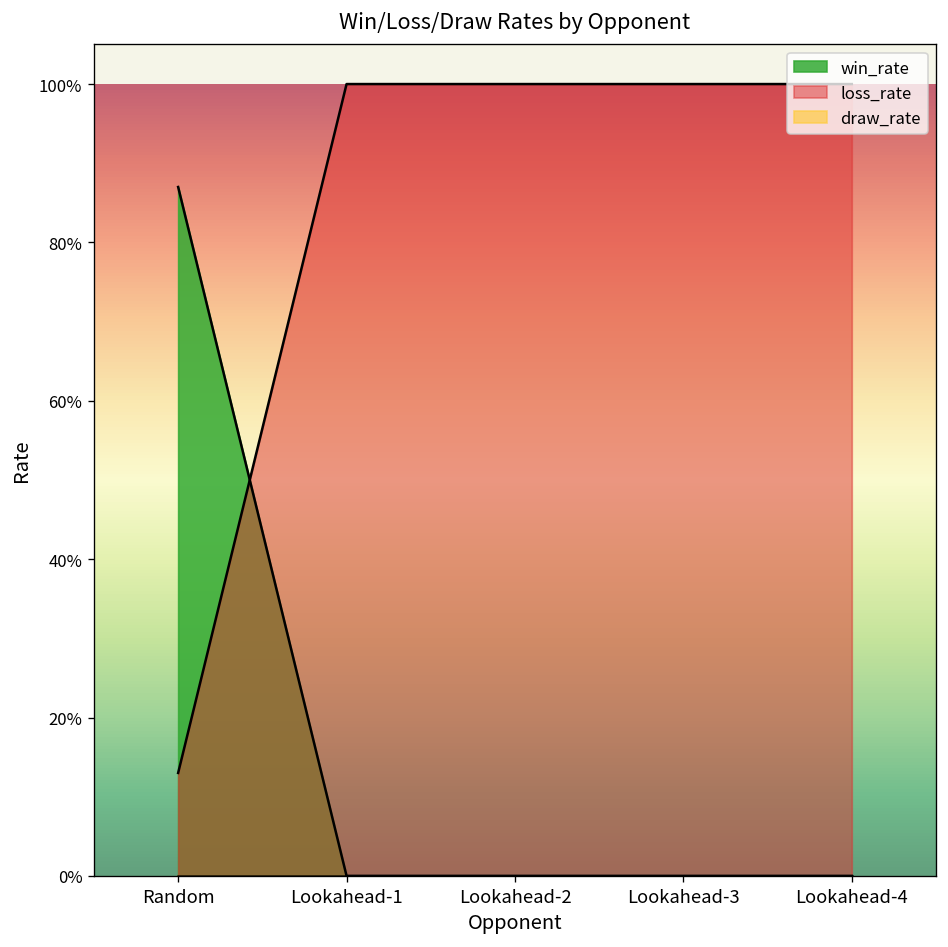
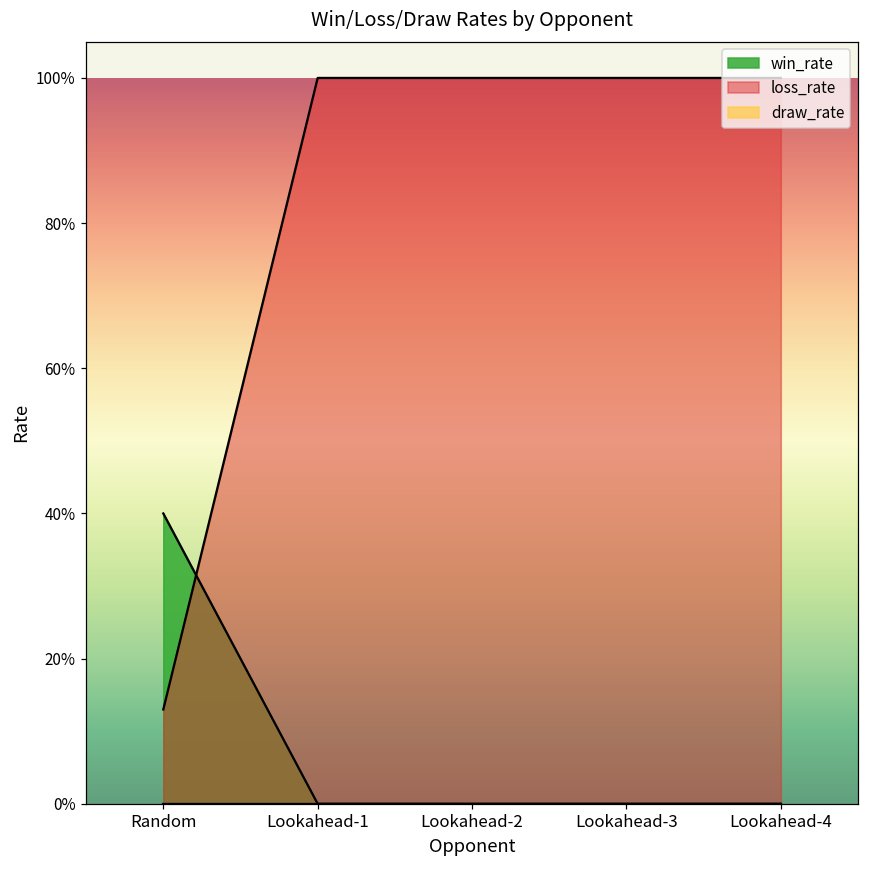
  {
    "win_rate": {
-     "Random": "87%"
+     "Random": "40%"
    },
    "loss_rate": {
      "Random": "13%",
      "Lookahead-1": "100%",
      "Lookahead-2": "100%",
      "Lookahead-3": "100%"
    },
    "draw_rate": {
      "Random": "0%"
    }
  }
